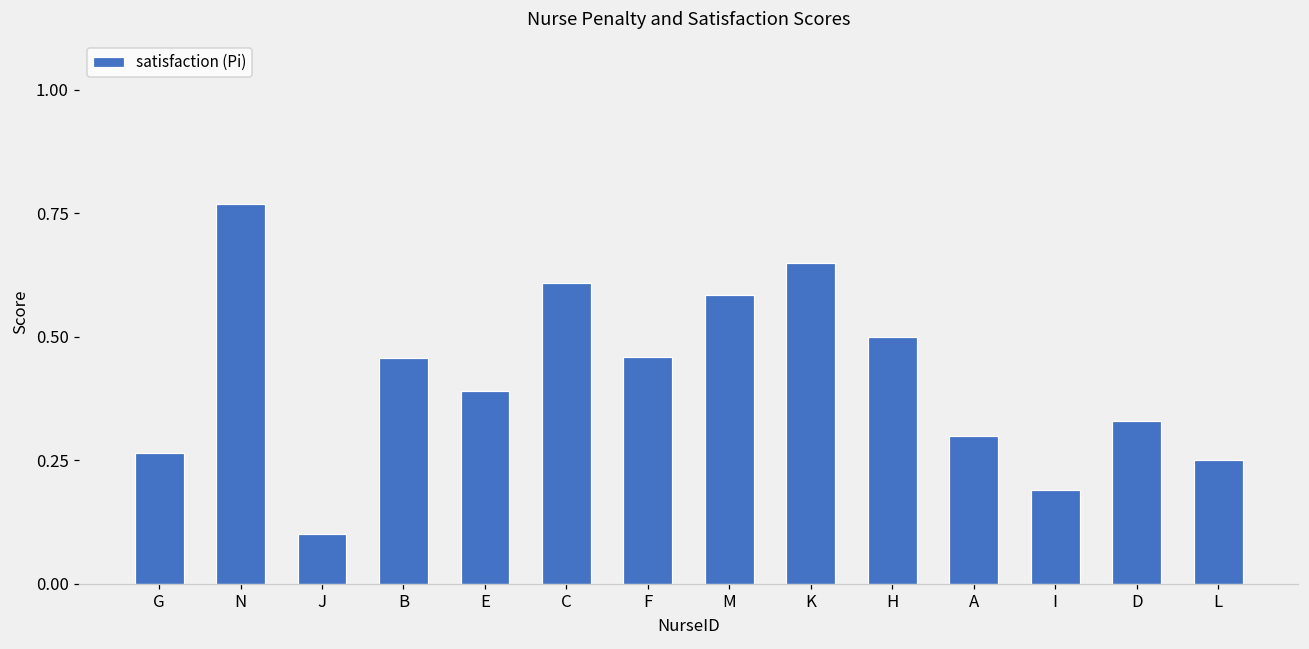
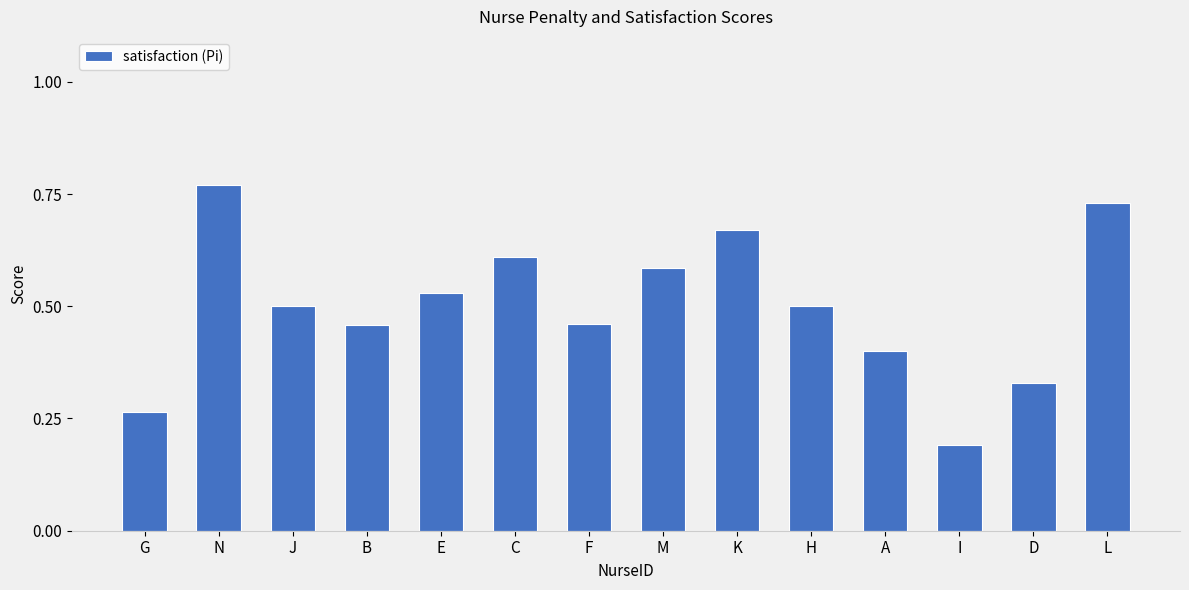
  {
    "G": 0.27,
    "N": 0.77,
-   "J": 0.1,
+   "J": 0.5,
    "B": 0.46,
-   "E": 0.39,
+   "E": 0.53,
    "C": 0.61,
    "F": 0.46,
    "M": 0.59,
-   "K": 0.65,
+   "K": 0.67,
    "H": 0.50,
-   "A": 0.3,
+   "A": 0.4,
    "I": 0.19,
    "D": 0.33,
-   "L": 0.25
+   "L": 0.73
  }
